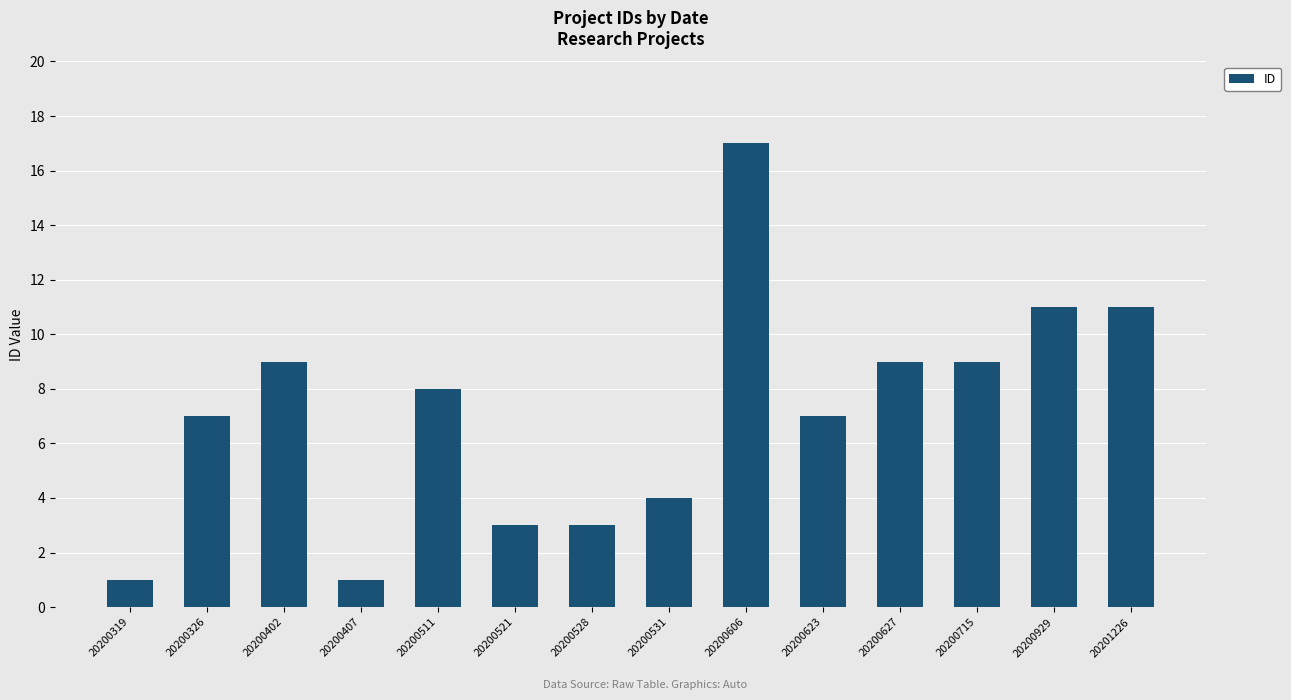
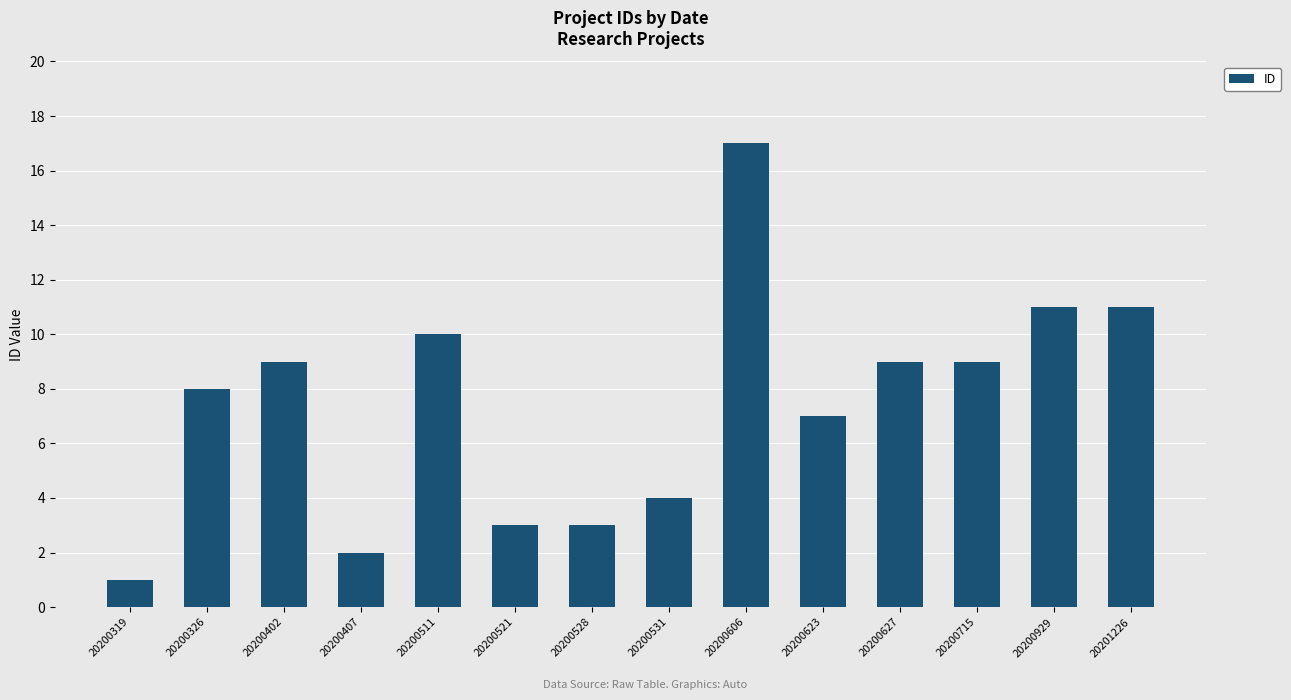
  {
    "20200319": 1,
-   "20200326": 7,
+   "20200326": 8,
    "20200402": 9,
-   "20200407": 1,
-   "20200511": 8,
+   "20200407": 2,
+   "20200511": 10,
    "20200521": 3,
    "20200528": 3,
    "20200531": 4,
    "20200606": 17,
    "20200623": 7,
    "20200627": 9,
    "20200715": 9,
    "20200929": 11,
    "20201226": 11
  }
